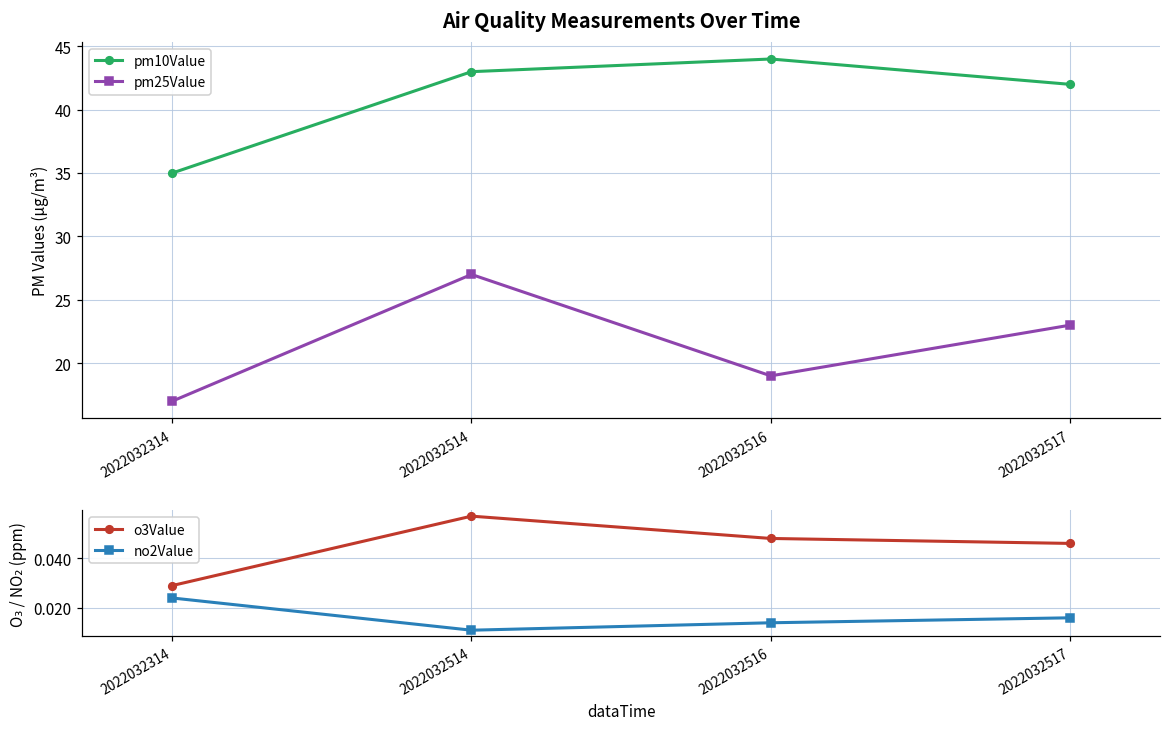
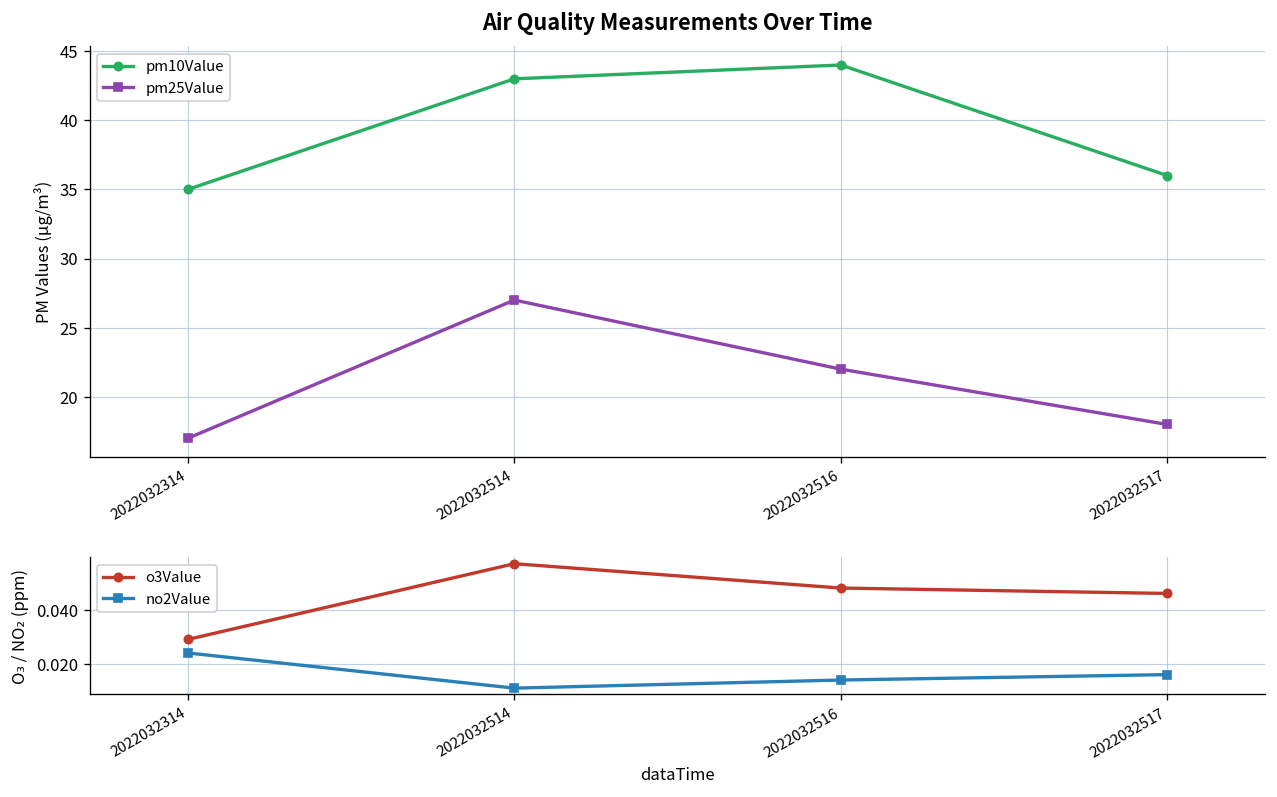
  {
    "Air Quality Measurements Over Time": {
      "pm10Value": {
        "2022032314": 35,
        "2022032514": 43,
        "2022032516": 44,
-       "2022032517": 42
+       "2022032517": 36
      },
      "pm25Value": {
        "2022032314": 17,
        "2022032514": 27,
-       "2022032516": 19,
-       "2022032517": 23
+       "2022032516": 22,
+       "2022032517": 18
      }
    }
  }
